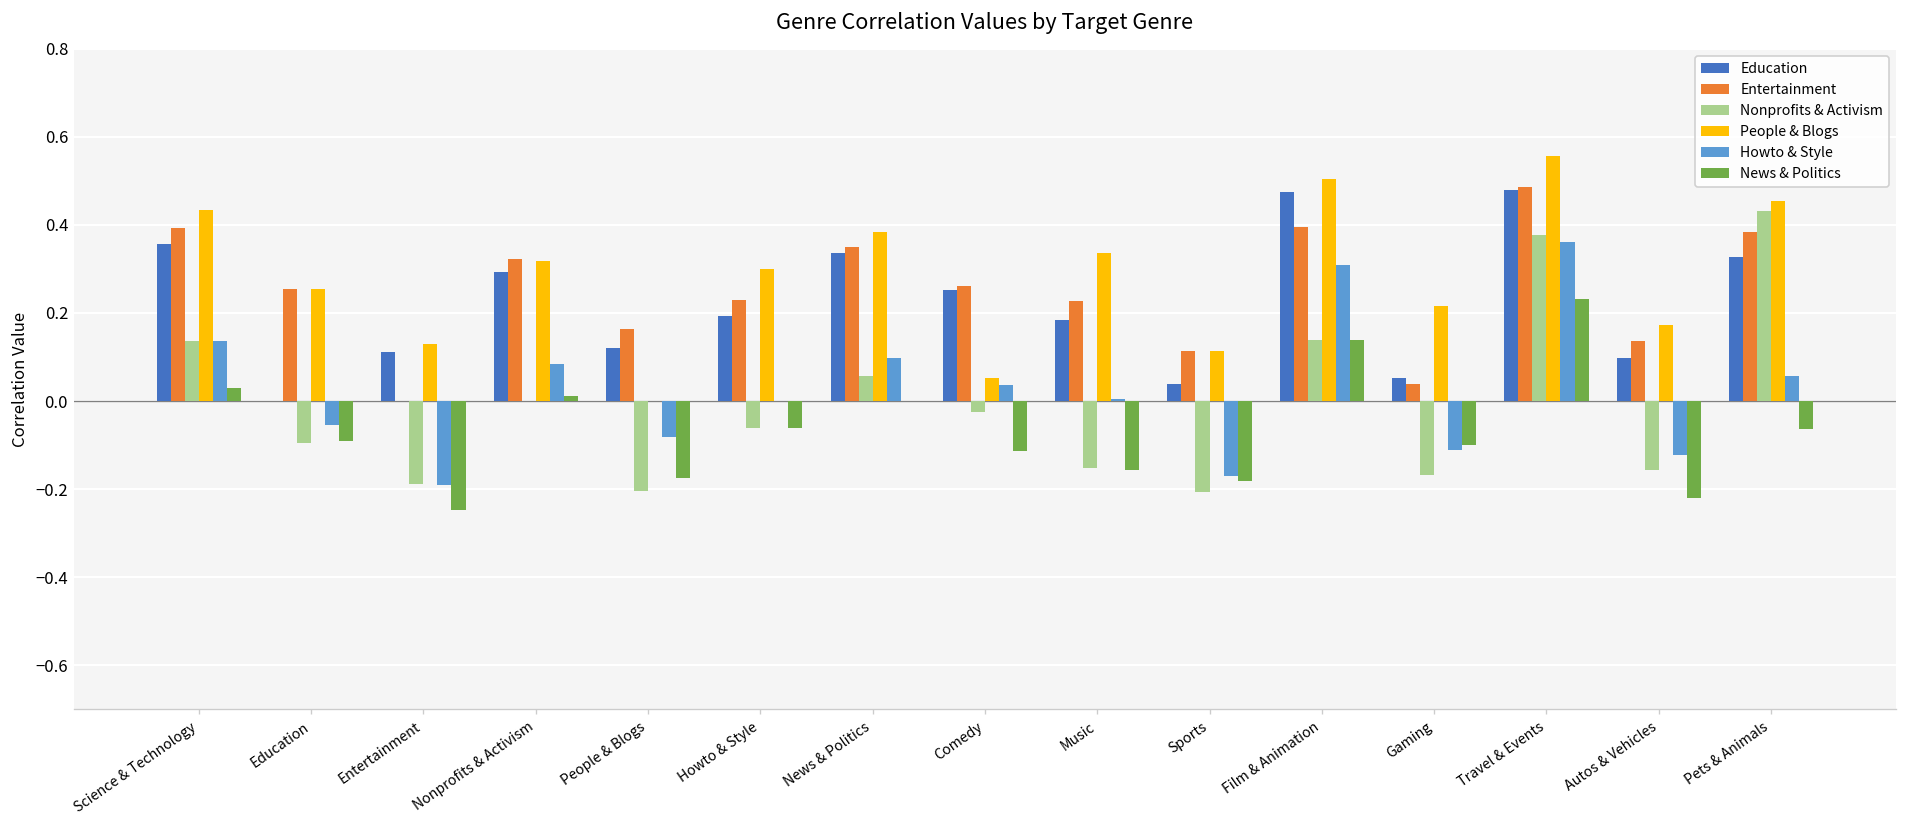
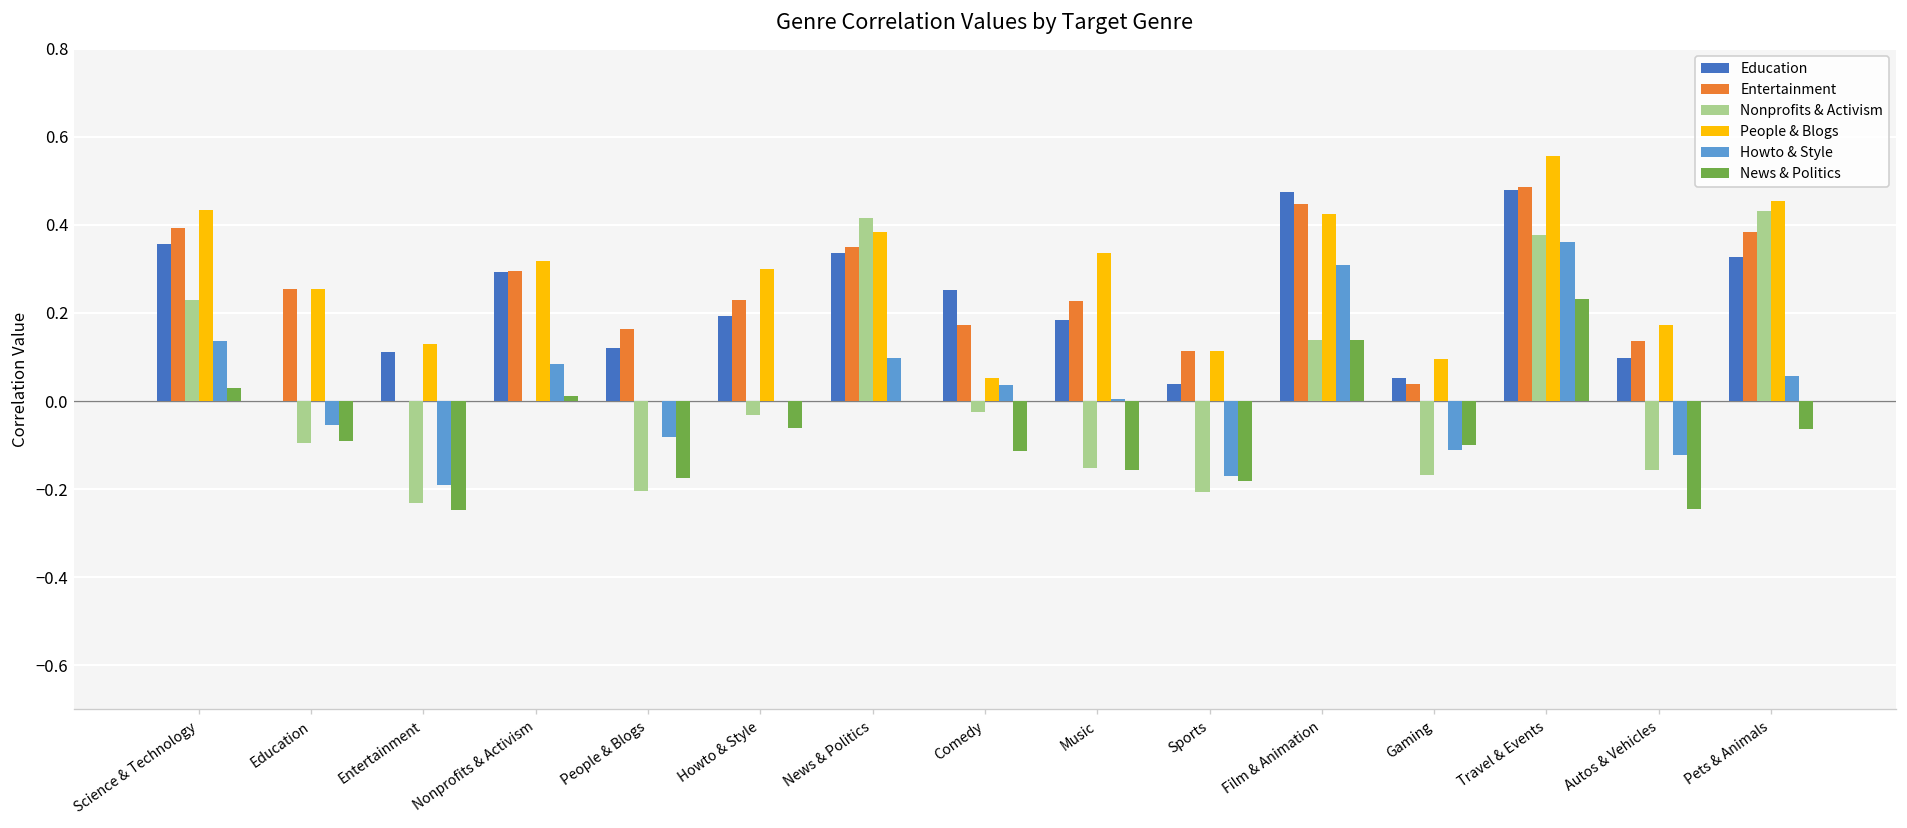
  {
    "Entertainment": {
      "Science & Technology": 0.39,
      "Education": 0.26,
      "Entertainment": 0.00,
-     "Nonprofits & Activism": 0.32,
+     "Nonprofits & Activism": 0.30,
      "People & Blogs": 0.16,
      "Howto & Style": 0.23,
      "News & Politics": 0.35,
-     "Comedy": 0.26,
+     "Comedy": 0.17,
      "Music": 0.23,
      "Sports": 0.11,
-     "Film & Animation": 0.40,
+     "Film & Animation": 0.45,
      "Gaming": 0.04,
      "Travel & Events": 0.49,
      "Autos & Vehicles": 0.14,
      "Pets & Animals": 0.38
    },
    "Nonprofits & Activism": {
-     "Science & Technology": 0.14,
+     "Science & Technology": 0.23,
      "Education": -0.09,
-     "Entertainment": -0.19,
+     "Entertainment": -0.23,
      "Nonprofits & Activism": 0.00,
      "People & Blogs": -0.20,
-     "Howto & Style": -0.06,
-     "News & Politics": 0.06,
+     "Howto & Style": -0.03,
+     "News & Politics": 0.41,
      "Comedy": -0.03,
      "Music": -0.15,
      "Sports": -0.21,
      "Film & Animation": 0.14,
      "Gaming": -0.17,
      "Travel & Events": 0.38,
      "Autos & Vehicles": -0.16,
      "Pets & Animals": 0.43
    },
    "People & Blogs": {
      "Science & Technology": 0.43,
      "Education": 0.26,
      "Entertainment": 0.13,
      "Nonprofits & Activism": 0.32,
      "People & Blogs": 0.00,
      "Howto & Style": 0.30,
      "News & Politics": 0.38,
      "Comedy": 0.05,
      "Music": 0.34,
      "Sports": 0.11,
-     "Film & Animation": 0.50,
-     "Gaming": 0.21,
+     "Film & Animation": 0.43,
+     "Gaming": 0.10,
      "Travel & Events": 0.56,
      "Autos & Vehicles": 0.17,
      "Pets & Animals": 0.45
    },
    "News & Politics": {
      "Science & Technology": 0.03,
      "Education": -0.09,
      "Entertainment": -0.25,
      "Nonprofits & Activism": 0.01,
      "People & Blogs": -0.17,
      "Howto & Style": -0.06,
      "News & Politics": 0.00,
      "Comedy": -0.11,
      "Music": -0.16,
      "Sports": -0.18,
      "Film & Animation": 0.14,
      "Gaming": -0.10,
      "Travel & Events": 0.23,
-     "Autos & Vehicles": -0.22,
+     "Autos & Vehicles": -0.24,
      "Pets & Animals": -0.06
    }
  }
